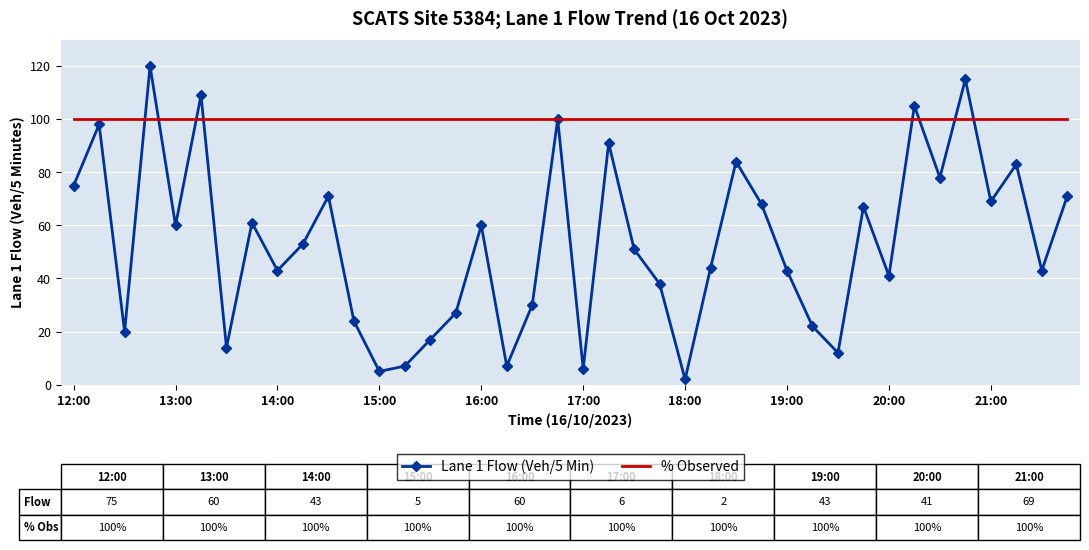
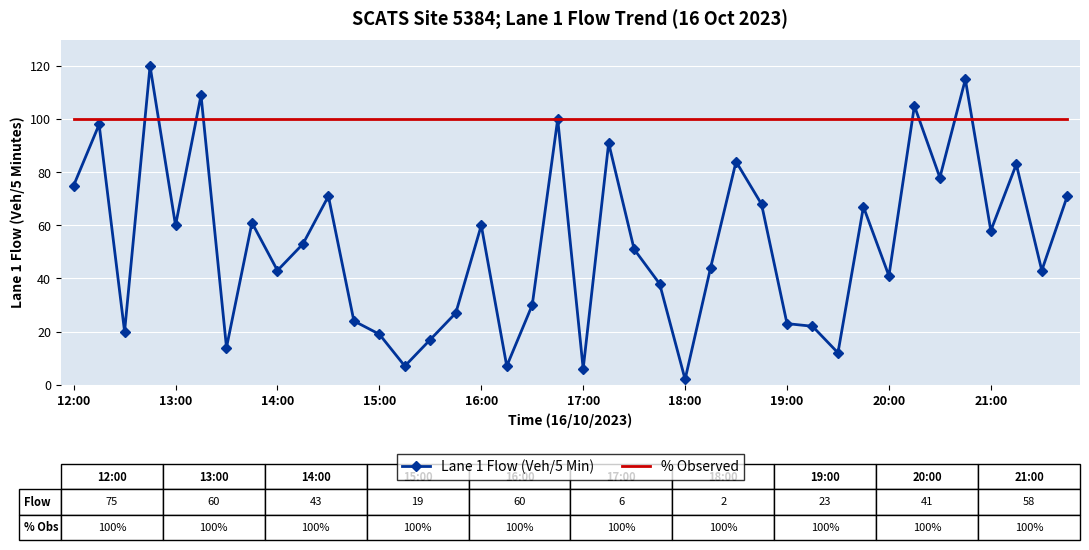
  {
    "Lane 1 Flow (Veh/5 Min)": {
-     "15:00": 5,
-     "19:00": 43,
-     "21:00": 69
+     "15:00": 19,
+     "19:00": 23,
+     "21:00": 58
    },
    "% Observed": {
      "12:00": 100,
      "13:00": 100,
      "14:00": 100,
      "15:00": 100,
      "16:00": 100,
      "17:00": 100,
      "18:00": 100,
      "19:00": 100,
      "20:00": 100,
      "21:00": 100
    }
  }
